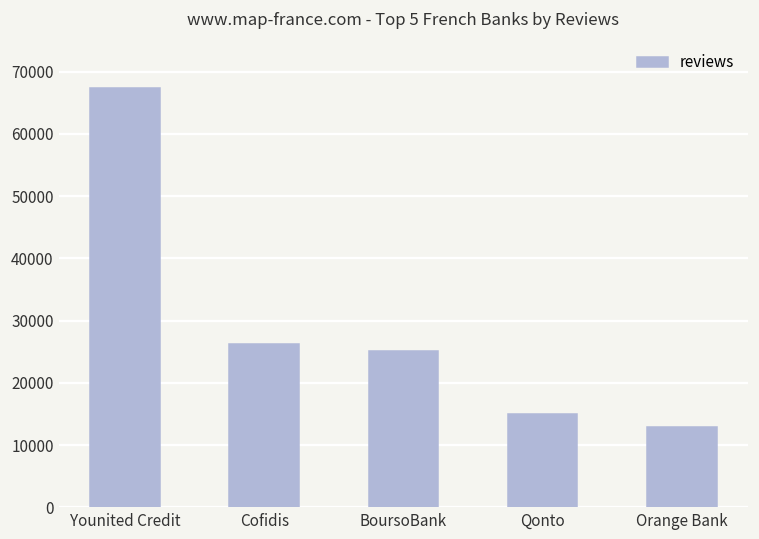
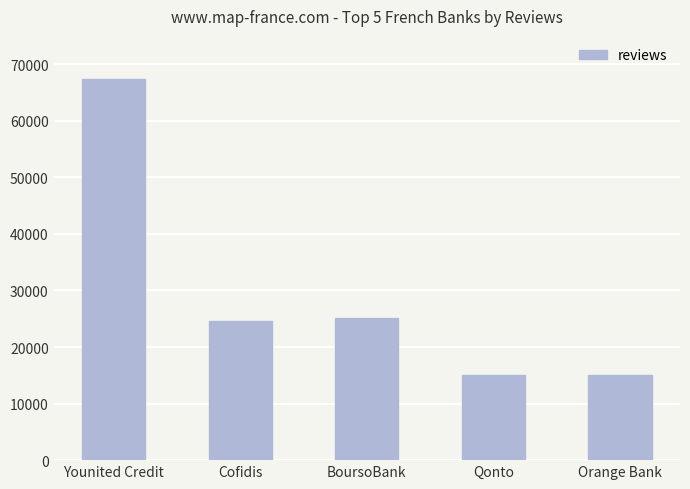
  {
    "Younited Credit": 67000,
-   "Cofidis": 26000,
+   "Cofidis": 25000,
    "BoursoBank": 25000,
    "Qonto": 15000,
-   "Orange Bank": 13000
+   "Orange Bank": 15000
  }
